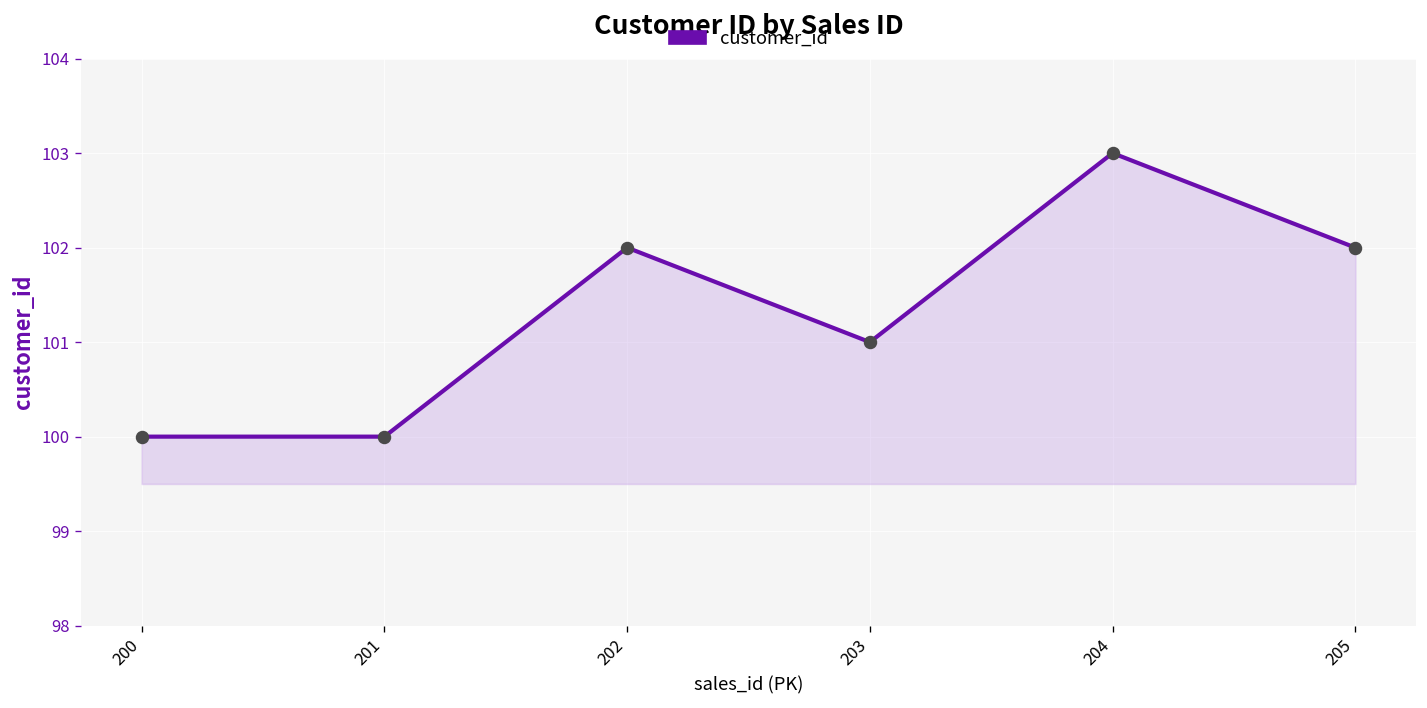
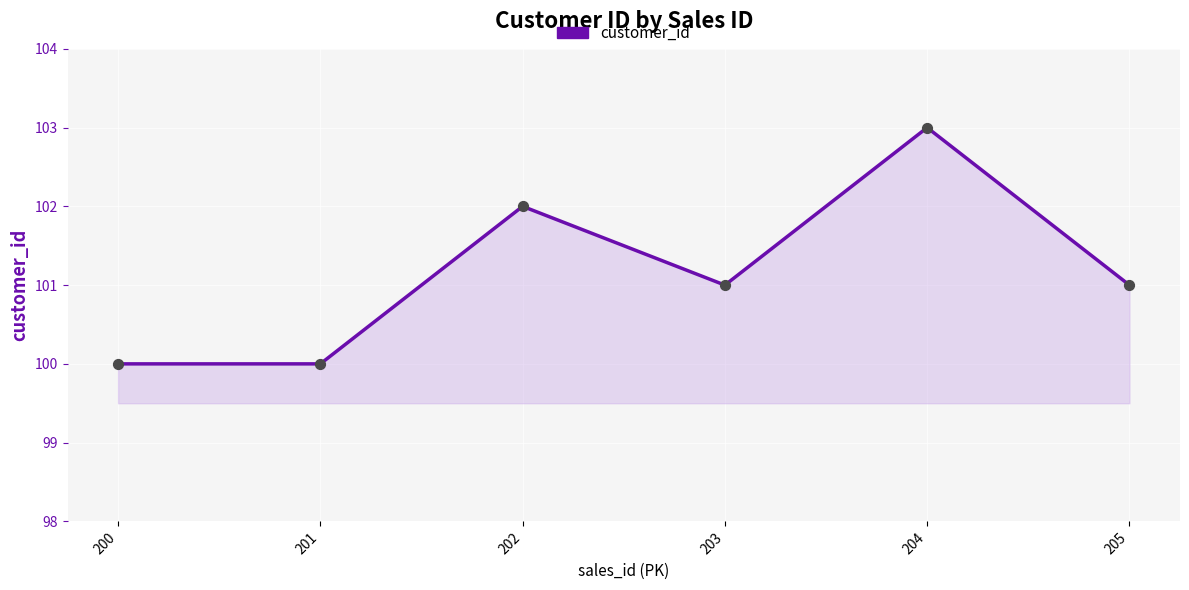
  {
    "200": 100,
    "201": 100,
    "202": 102,
    "203": 101,
    "204": 103,
-   "205": 102
+   "205": 101
  }
